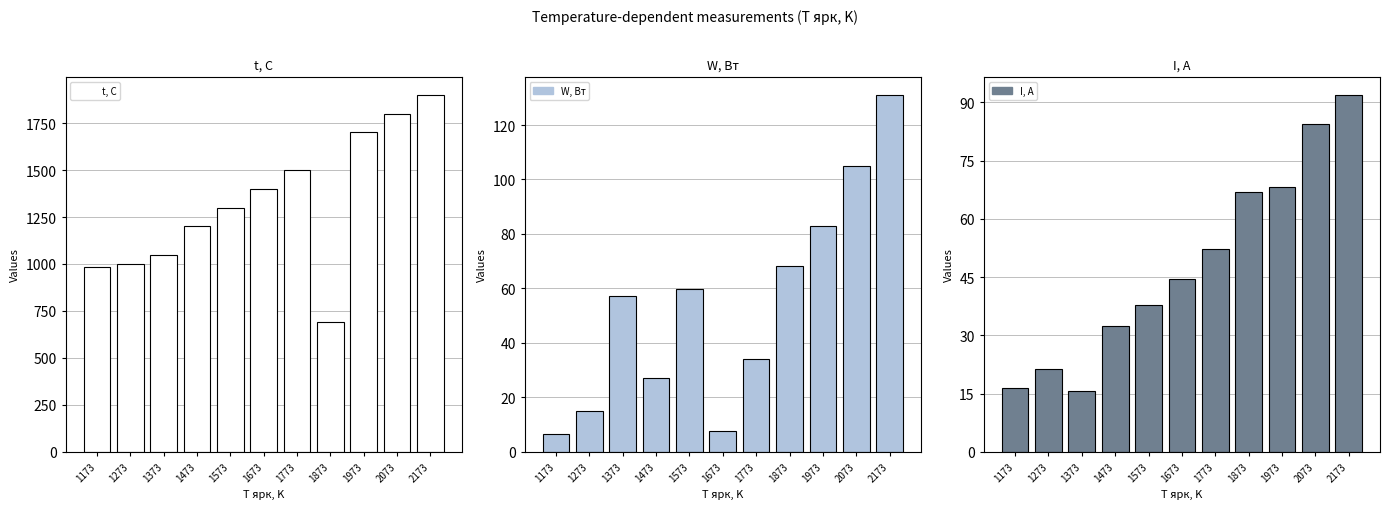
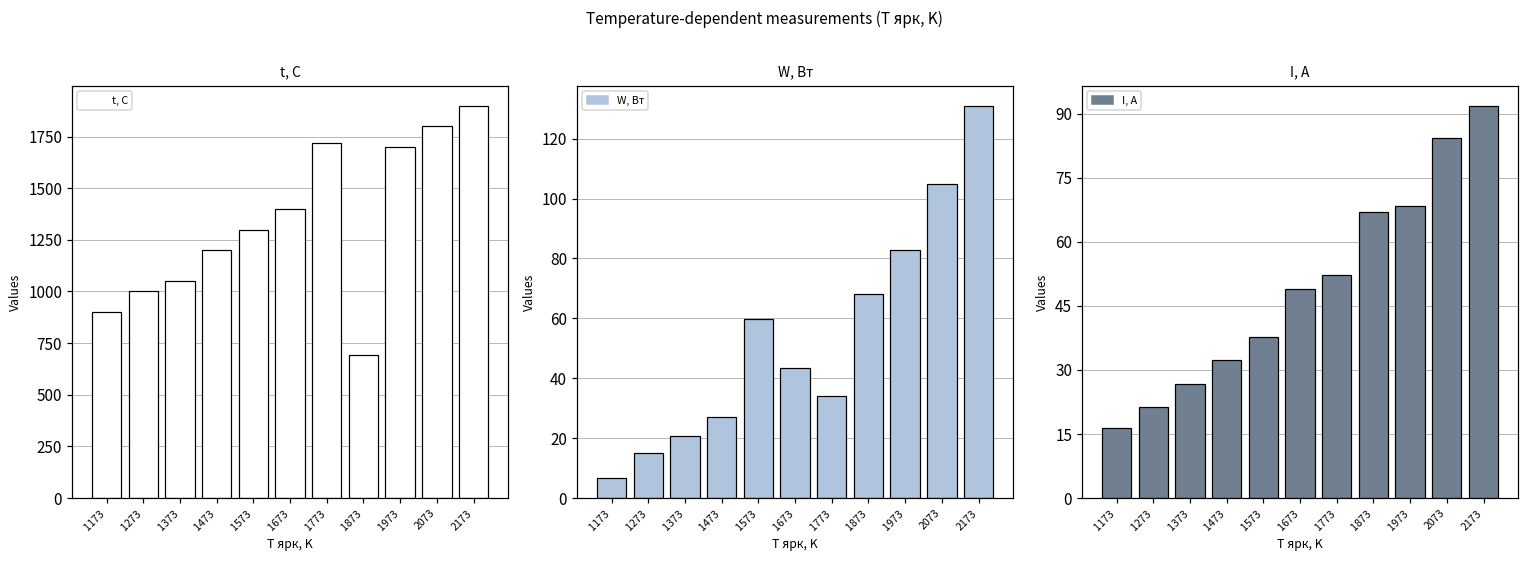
  {
    "t, C": {
-     "1173": 980,
+     "1173": 900,
      "1273": 1000,
      "1373": 1050,
      "1473": 1200,
      "1573": 1300,
      "1673": 1400,
-     "1773": 1500,
+     "1773": 1720,
      "1873": 690,
      "1973": 1700,
      "2073": 1800,
      "2173": 1900
    },
    "W, Вт": {
      "1173": 7,
      "1273": 15,
-     "1373": 57,
+     "1373": 21,
      "1473": 27,
      "1573": 60,
-     "1673": 8,
+     "1673": 44,
      "1773": 34,
      "1873": 68,
      "1973": 83,
      "2073": 105,
      "2173": 131
    },
    "I, А": {
      "1173": 17,
      "1273": 21,
-     "1373": 16,
+     "1373": 27,
      "1473": 32,
      "1573": 38,
-     "1673": 45,
+     "1673": 49,
      "1773": 52,
      "1873": 67,
      "1973": 68,
      "2073": 84,
      "2173": 92
    }
  }
